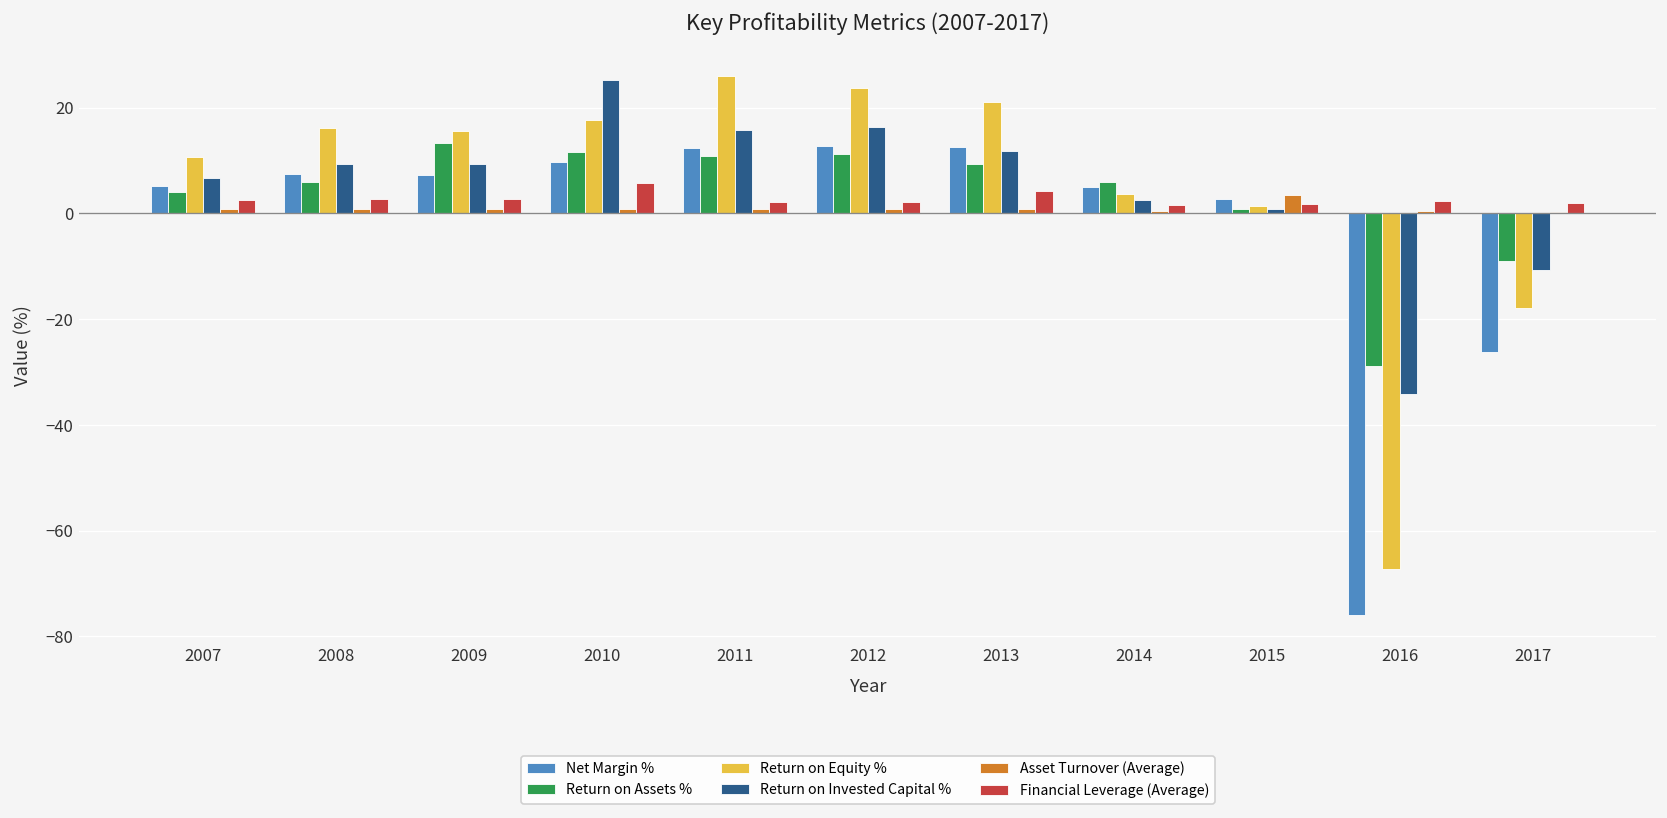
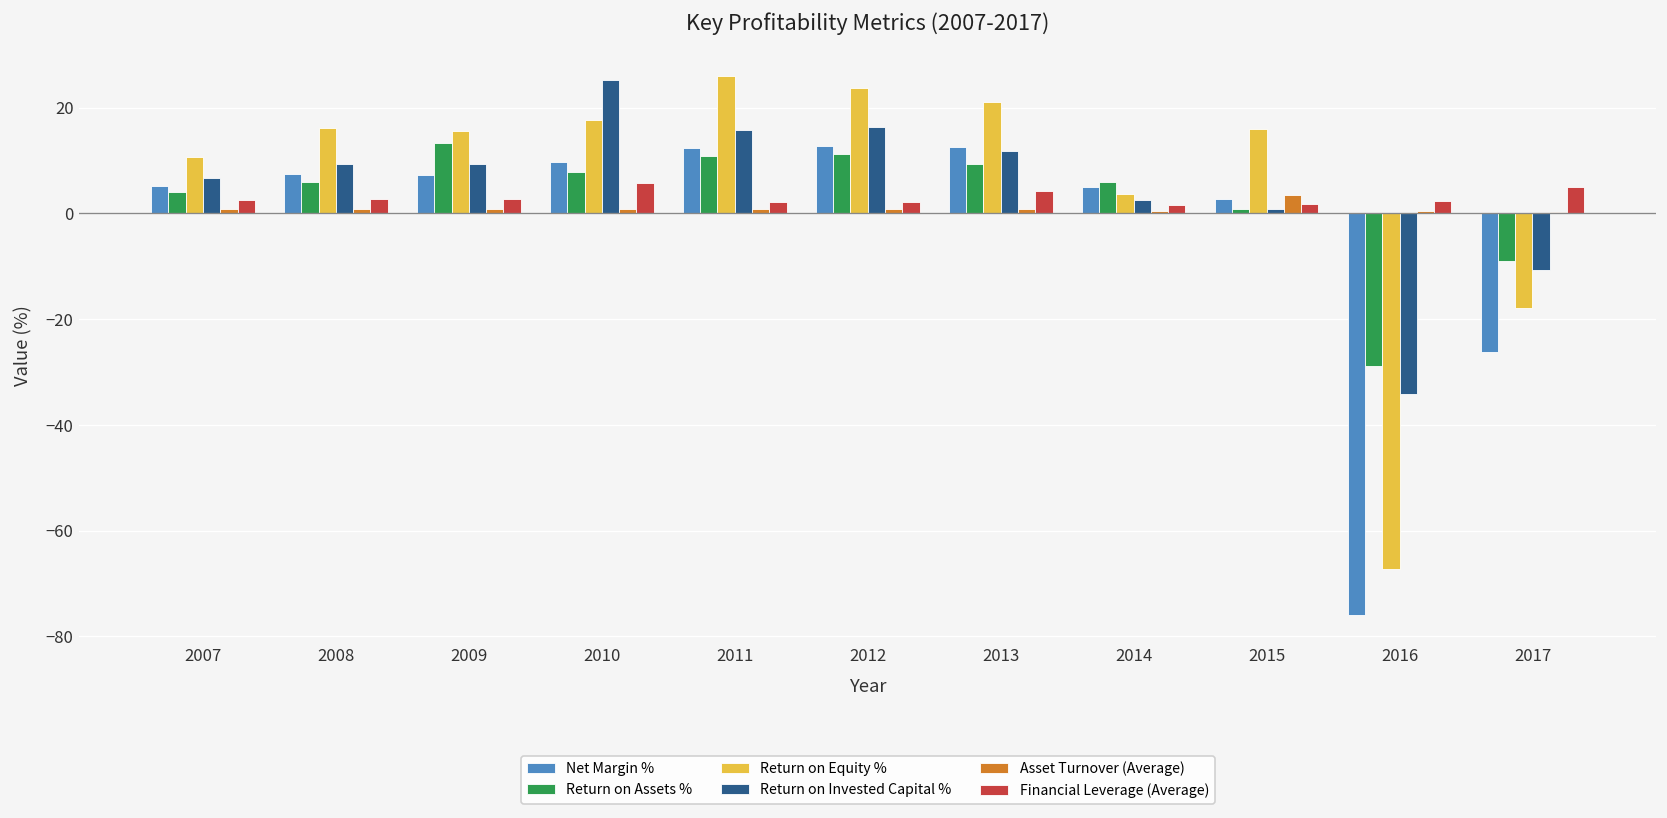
  {
    "Net Margin %": {
      "2007": 5,
      "2008": 7,
      "2009": 7,
      "2010": 10,
      "2011": 12,
      "2012": 13,
      "2013": 12,
      "2014": 5,
      "2015": 3,
      "2016": -76,
      "2017": -26
    },
    "Return on Assets %": {
      "2007": 4,
      "2008": 6,
      "2009": 13,
-     "2010": 12,
+     "2010": 8,
      "2011": 11,
      "2012": 11,
      "2013": 9,
      "2014": 6,
      "2015": 1,
      "2016": -29,
      "2017": -9
    },
    "Return on Equity %": {
      "2007": 11,
      "2008": 16,
      "2009": 16,
      "2010": 18,
      "2011": 26,
      "2012": 24,
      "2013": 21,
      "2014": 4,
-     "2015": 1,
+     "2015": 16,
      "2016": -67,
      "2017": -18
    },
    "Return on Invested Capital %": {
      "2007": 7,
      "2008": 9,
      "2009": 9,
      "2010": 25,
      "2011": 16,
      "2012": 16,
      "2013": 12,
      "2014": 3,
      "2015": 1,
      "2016": -34,
      "2017": -11
    },
    "Asset Turnover (Average)": {
      "2007": 1,
      "2008": 1,
      "2009": 1,
      "2010": 1,
      "2011": 1,
      "2012": 1,
      "2013": 1,
      "2015": 4
    },
    "Financial Leverage (Average)": {
      "2007": 3,
      "2008": 3,
      "2009": 3,
      "2010": 6,
      "2011": 2,
      "2012": 2,
      "2013": 4,
      "2014": 2,
      "2015": 2,
      "2016": 2,
-     "2017": 2
+     "2017": 5
    }
  }
